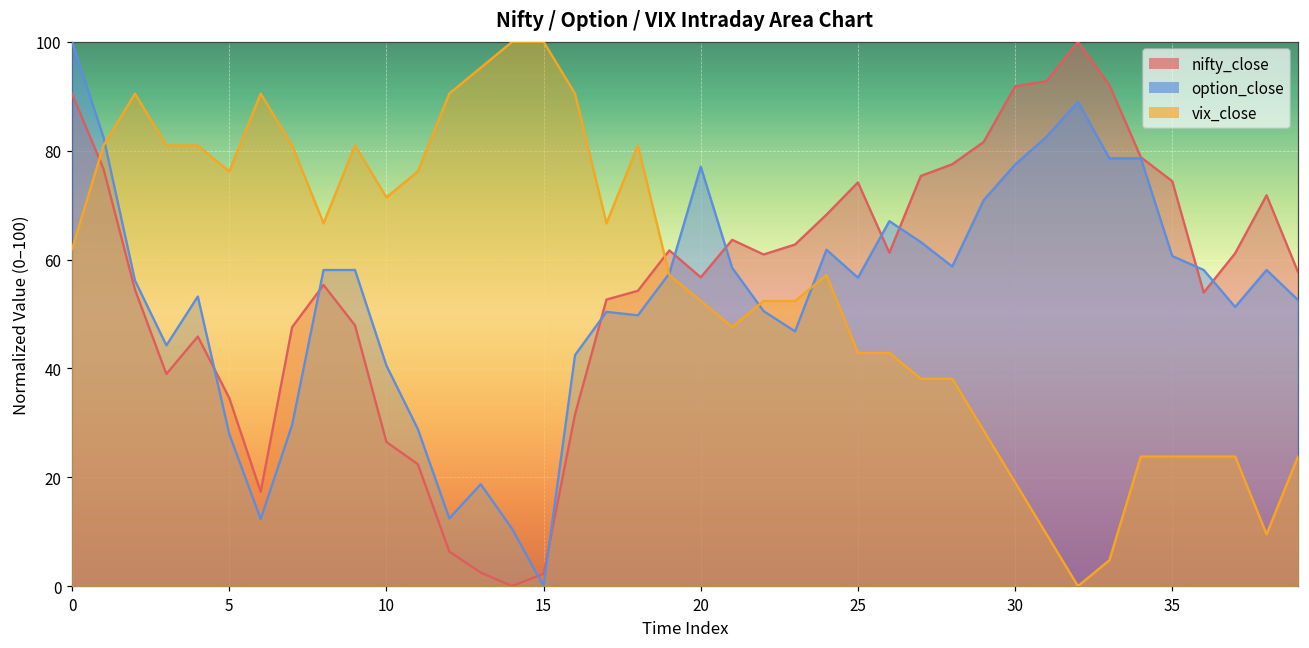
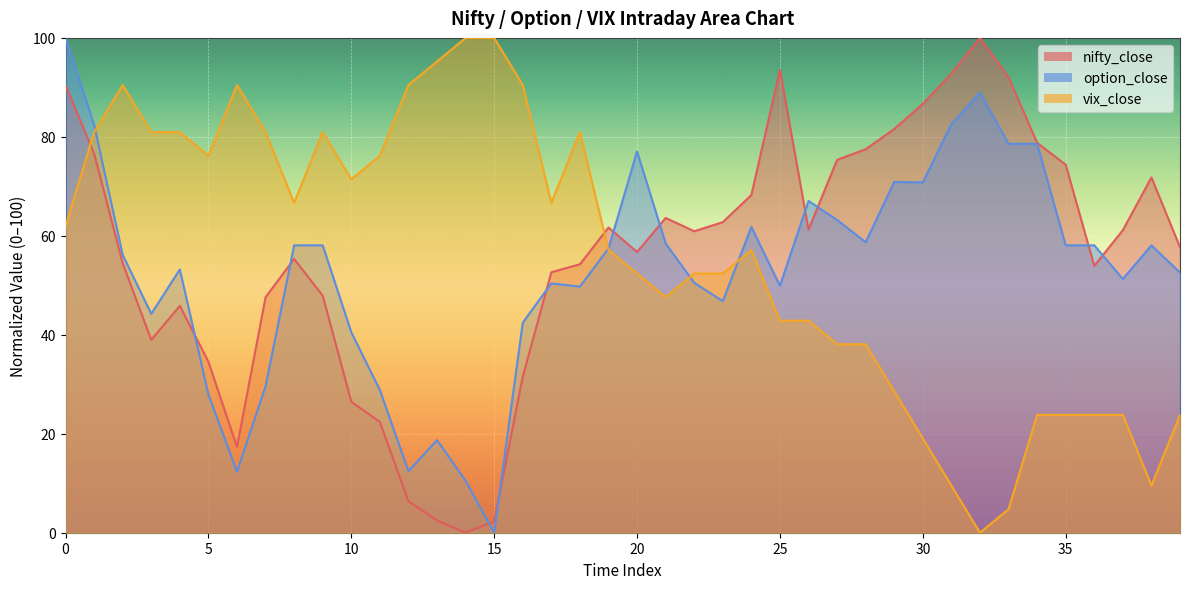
  {
    "nifty_close": {
      "0": 90,
      "5": 35,
      "10": 26,
      "15": 2,
      "20": 57,
-     "25": 74,
-     "30": 92,
+     "25": 94,
+     "30": 87,
      "35": 74
    },
    "option_close": {
      "0": 100,
      "5": 28,
      "10": 41,
      "15": 0,
      "20": 77,
-     "25": 57,
-     "30": 77,
-     "35": 61
+     "25": 50,
+     "30": 71,
+     "35": 58
    },
    "vix_close": {
      "0": 62,
      "5": 76,
      "10": 71,
      "15": 100,
      "20": 52,
      "25": 43,
      "30": 19,
      "35": 24
    }
  }
